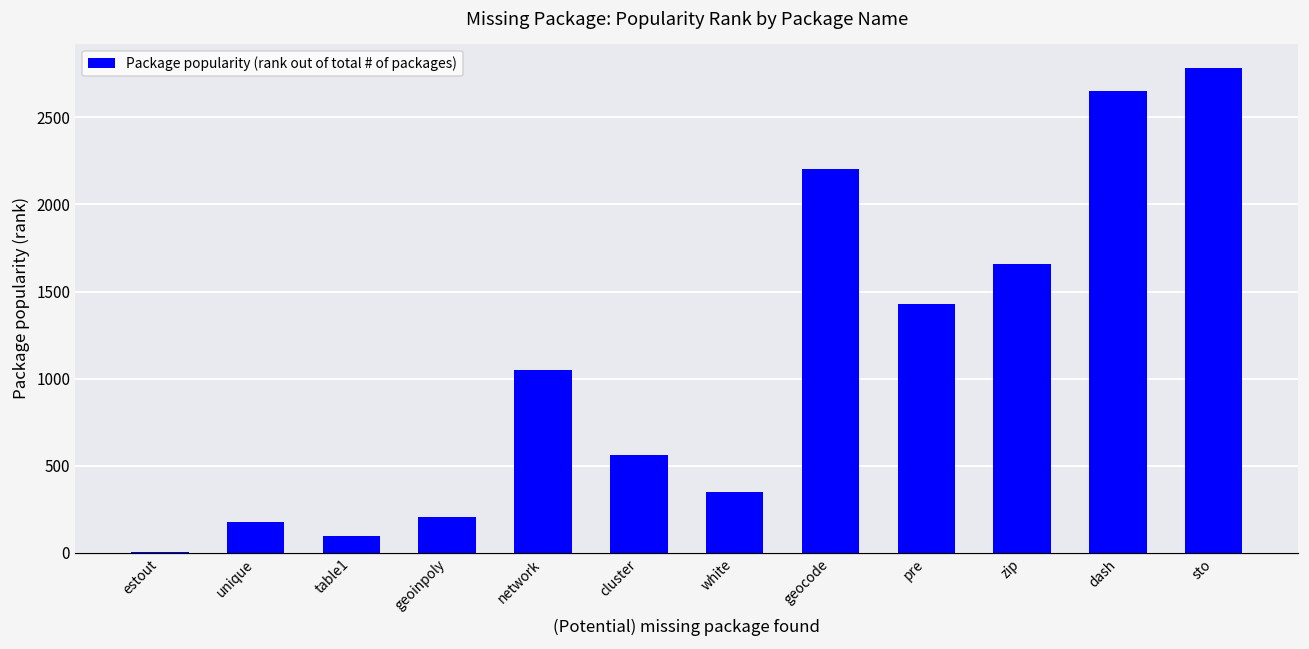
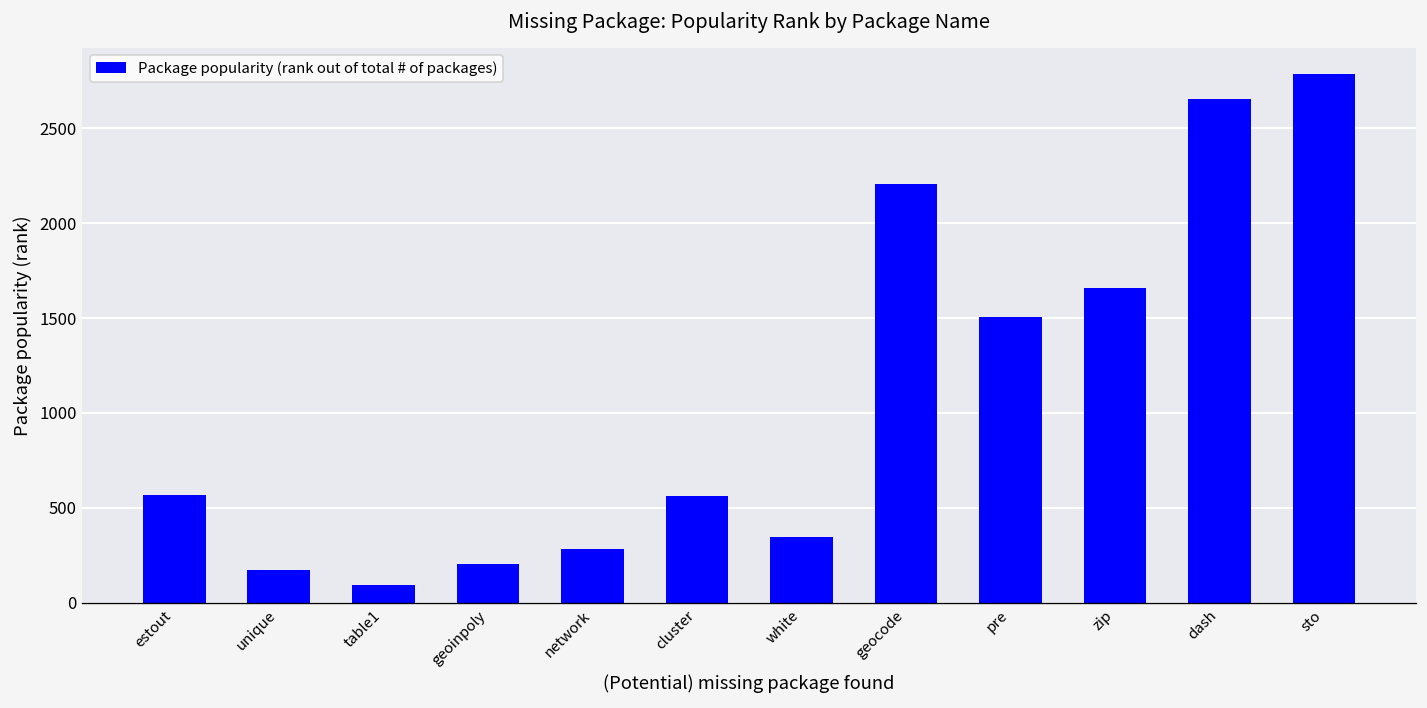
  {
-   "estout": 10,
+   "estout": 570,
    "unique": 180,
    "table1": 90,
    "geoinpoly": 200,
-   "network": 1050,
+   "network": 280,
    "cluster": 560,
    "white": 350,
    "geocode": 2210,
-   "pre": 1430,
+   "pre": 1500,
    "zip": 1660,
    "dash": 2650,
    "sto": 2790
  }
